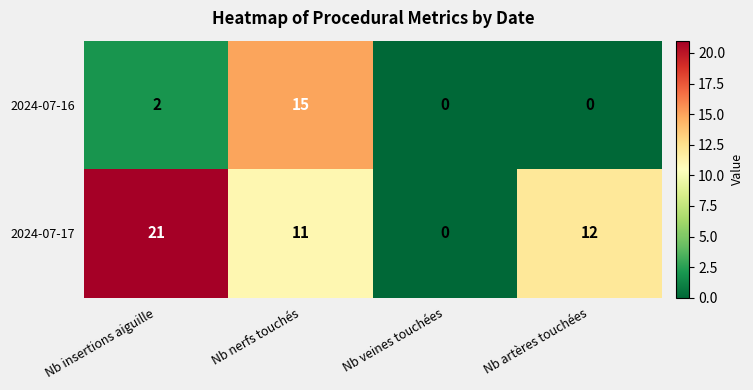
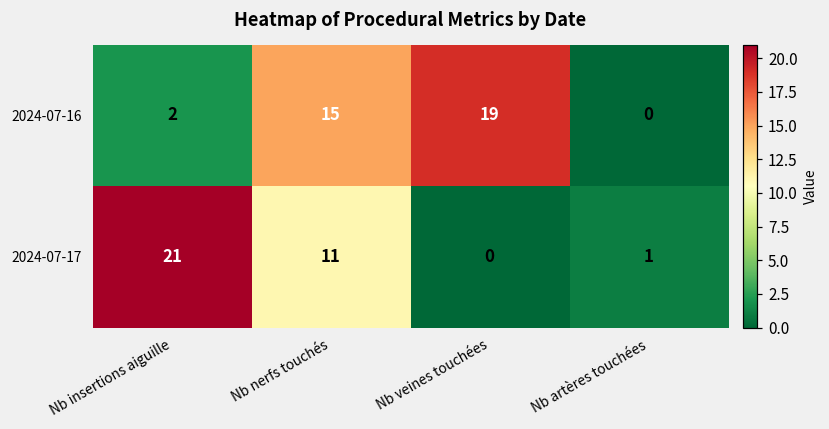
  {
    "2024-07-16": {
      "Nb insertions aiguille": 2,
      "Nb nerfs touchés": 15,
-     "Nb veines touchées": 0,
+     "Nb veines touchées": 19,
      "Nb artères touchées": 0
    },
    "2024-07-17": {
      "Nb insertions aiguille": 21,
      "Nb nerfs touchés": 11,
      "Nb veines touchées": 0,
-     "Nb artères touchées": 12
+     "Nb artères touchées": 1
    }
  }
